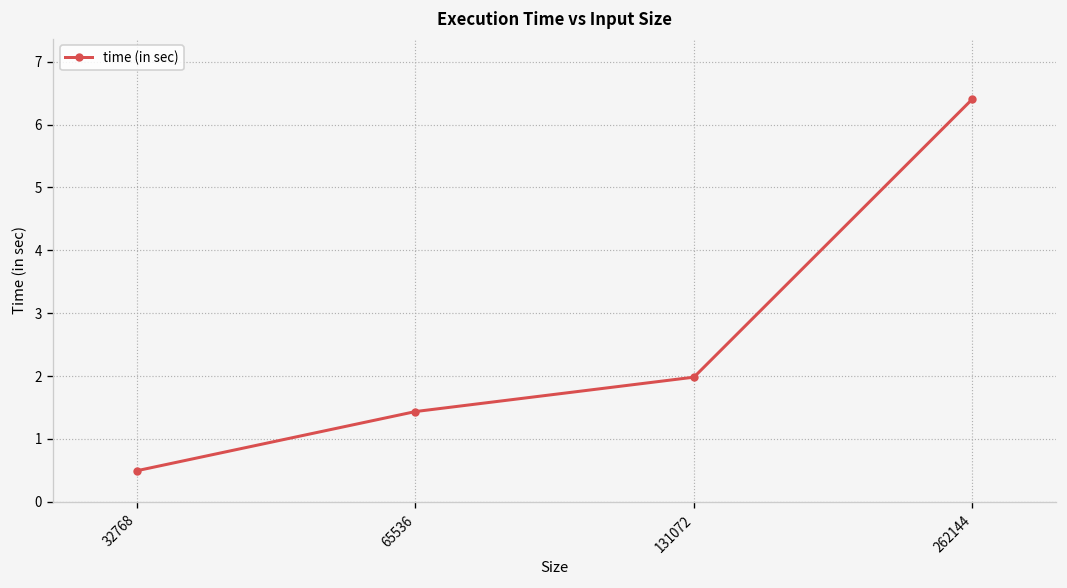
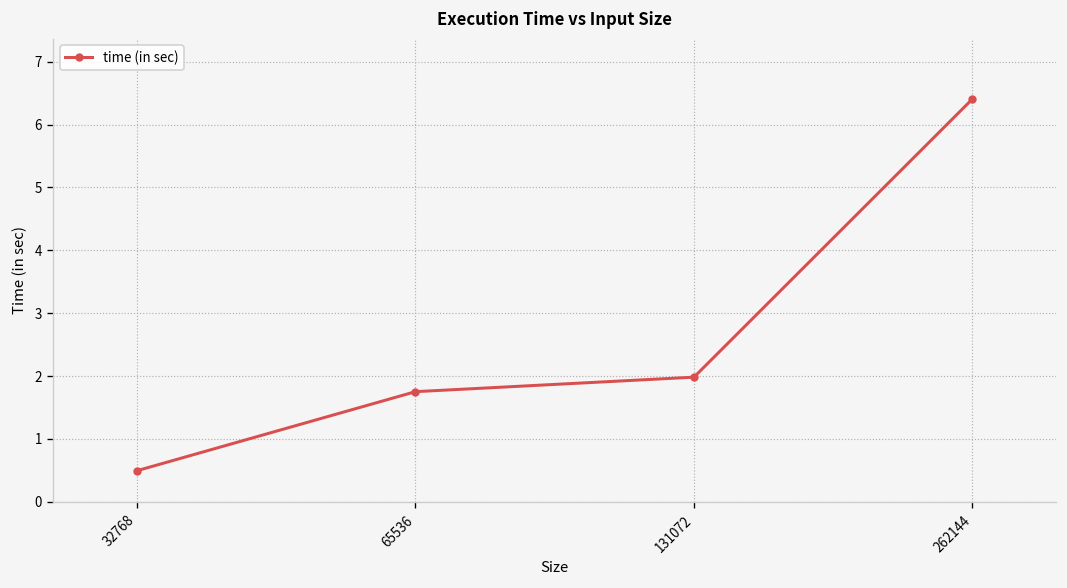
  {
    "32768": 0.5,
-   "65536": 1.4,
+   "65536": 1.8,
    "131072": 2.0,
    "262144": 6.4
  }
